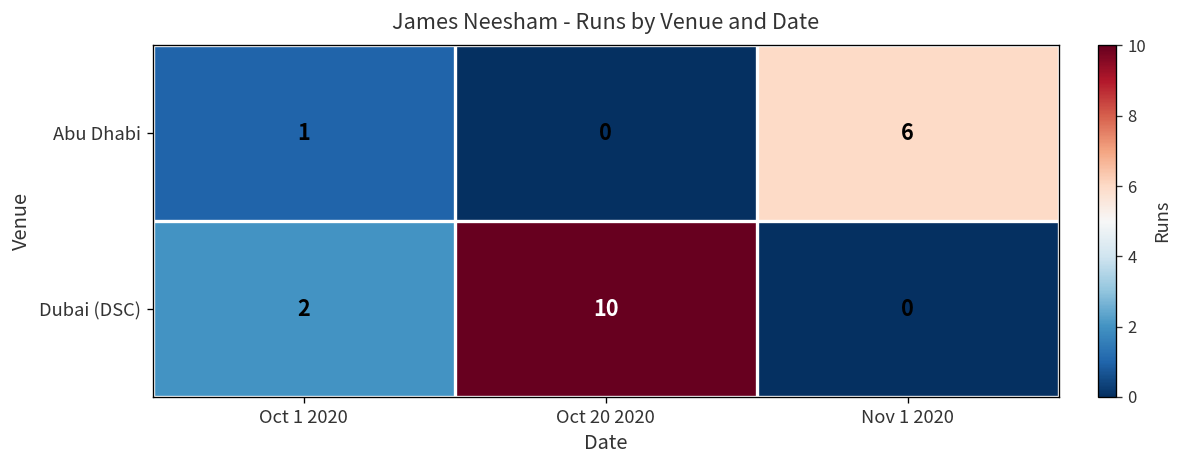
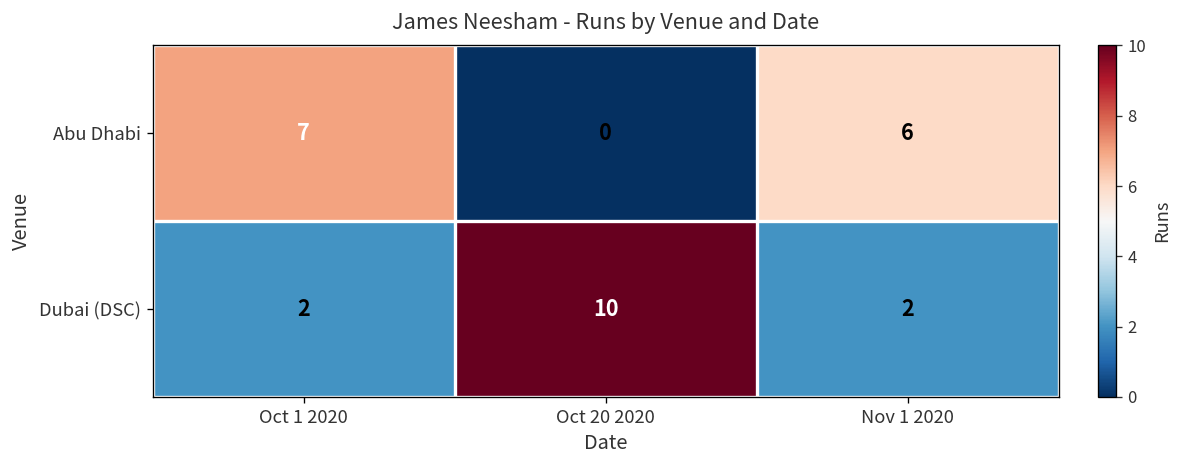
  {
    "Abu Dhabi": {
-     "Oct 1 2020": 1,
+     "Oct 1 2020": 7,
      "Oct 20 2020": 0,
      "Nov 1 2020": 6
    },
    "Dubai (DSC)": {
      "Oct 1 2020": 2,
      "Oct 20 2020": 10,
-     "Nov 1 2020": 0
+     "Nov 1 2020": 2
    }
  }
